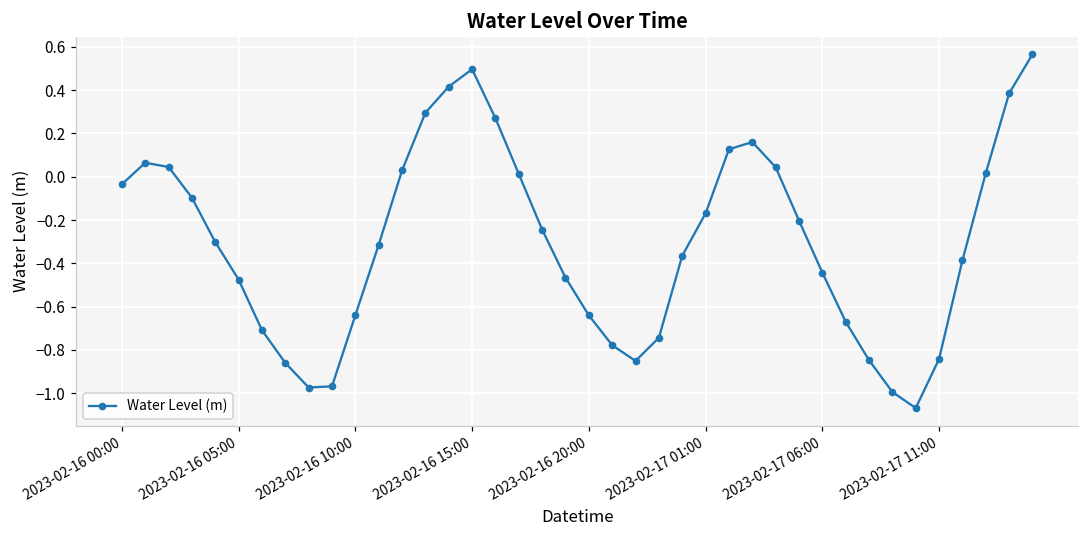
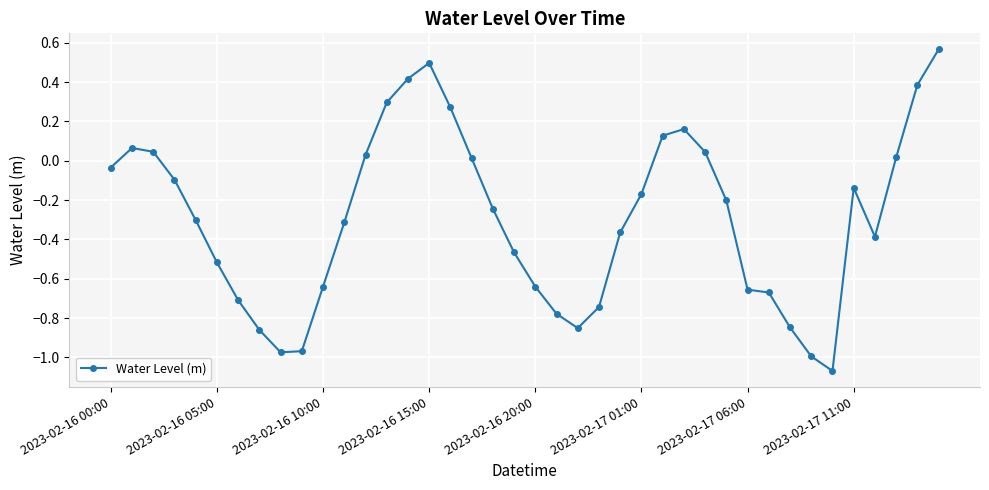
  {
    "2023-02-16 00:00": -0.03,
-   "2023-02-16 05:00": -0.48,
+   "2023-02-16 05:00": -0.52,
    "2023-02-16 10:00": -0.64,
    "2023-02-16 15:00": 0.50,
    "2023-02-16 20:00": -0.64,
    "2023-02-17 01:00": -0.17,
-   "2023-02-17 06:00": -0.44,
-   "2023-02-17 11:00": -0.84
+   "2023-02-17 06:00": -0.66,
+   "2023-02-17 11:00": -0.14
  }
